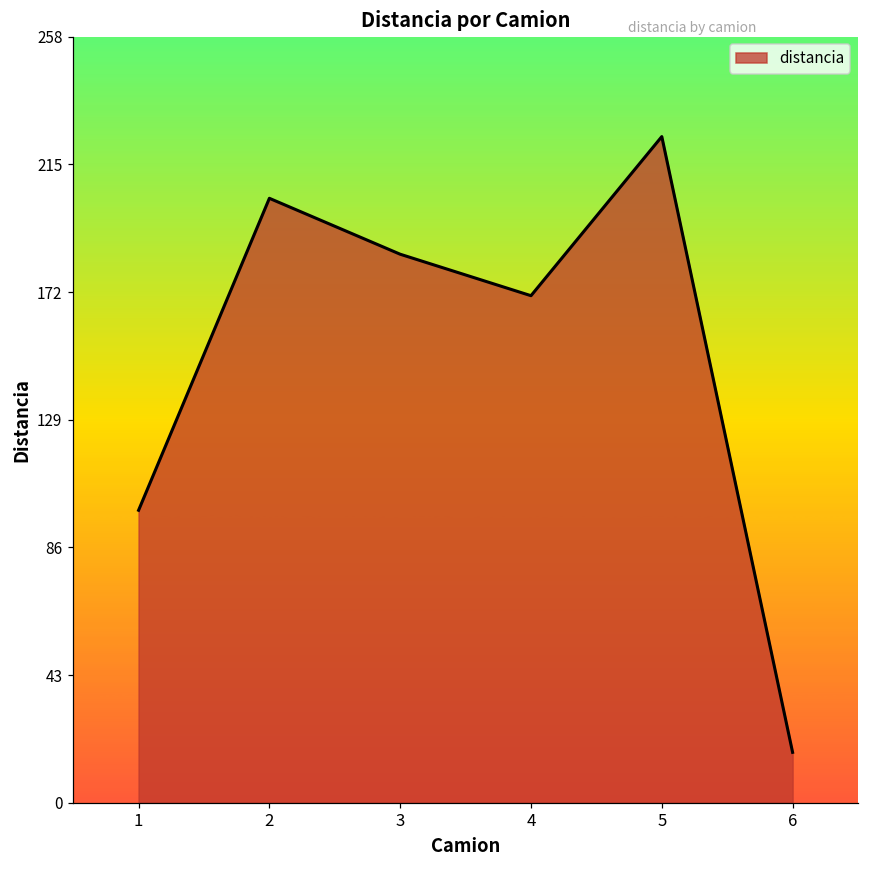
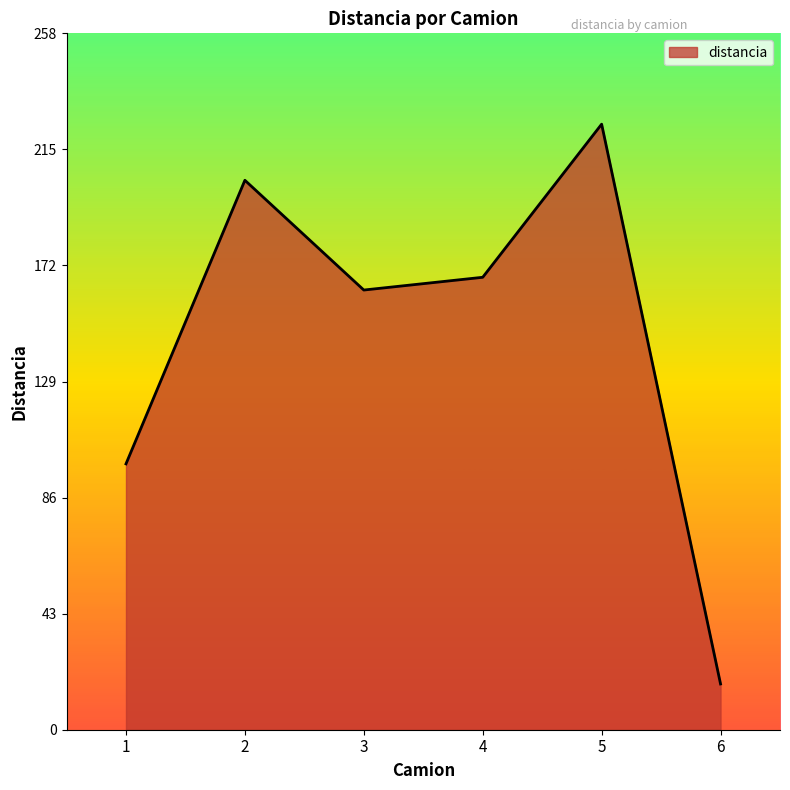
  {
    "1": 99,
    "2": 204,
-   "3": 185,
-   "4": 171,
+   "3": 163,
+   "4": 168,
    "5": 225,
    "6": 17
  }
